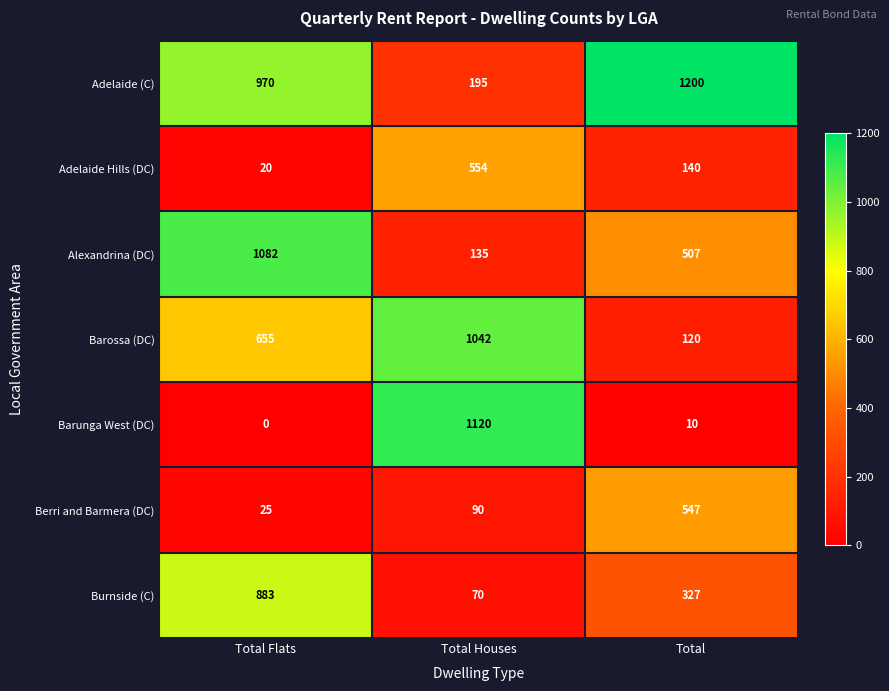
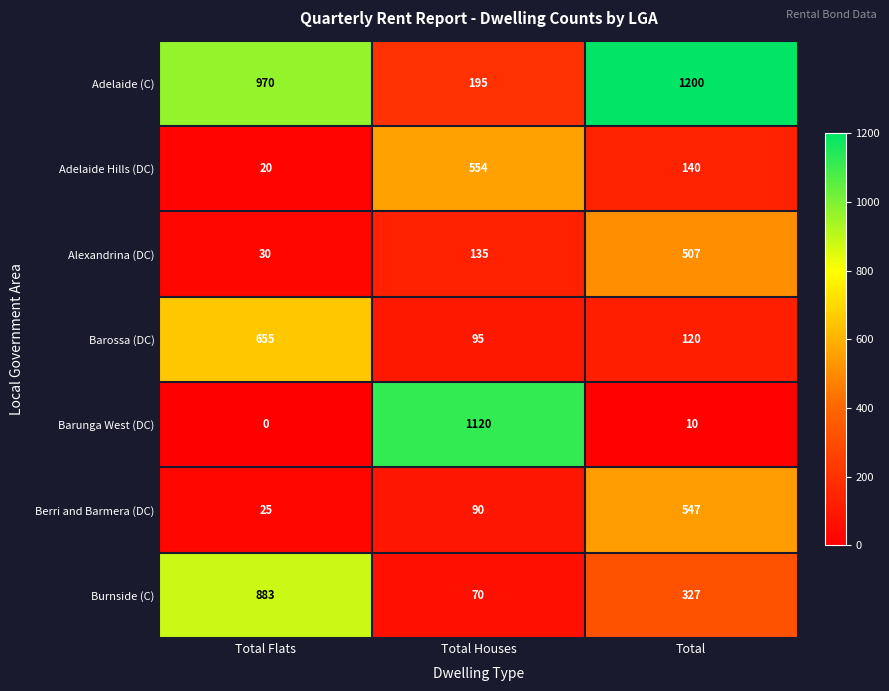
  {
    "Adelaide (C)": {
      "Total Flats": 970,
      "Total Houses": 195,
      "Total": 1200
    },
    "Adelaide Hills (DC)": {
      "Total Flats": 20,
      "Total Houses": 554,
      "Total": 140
    },
    "Alexandrina (DC)": {
-     "Total Flats": 1082,
+     "Total Flats": 30,
      "Total Houses": 135,
      "Total": 507
    },
    "Barossa (DC)": {
      "Total Flats": 655,
-     "Total Houses": 1042,
+     "Total Houses": 95,
      "Total": 120
    },
    "Barunga West (DC)": {
      "Total Flats": 0,
      "Total Houses": 1120,
      "Total": 10
    },
    "Berri and Barmera (DC)": {
      "Total Flats": 25,
      "Total Houses": 90,
      "Total": 547
    },
    "Burnside (C)": {
      "Total Flats": 883,
      "Total Houses": 70,
      "Total": 327
    }
  }
